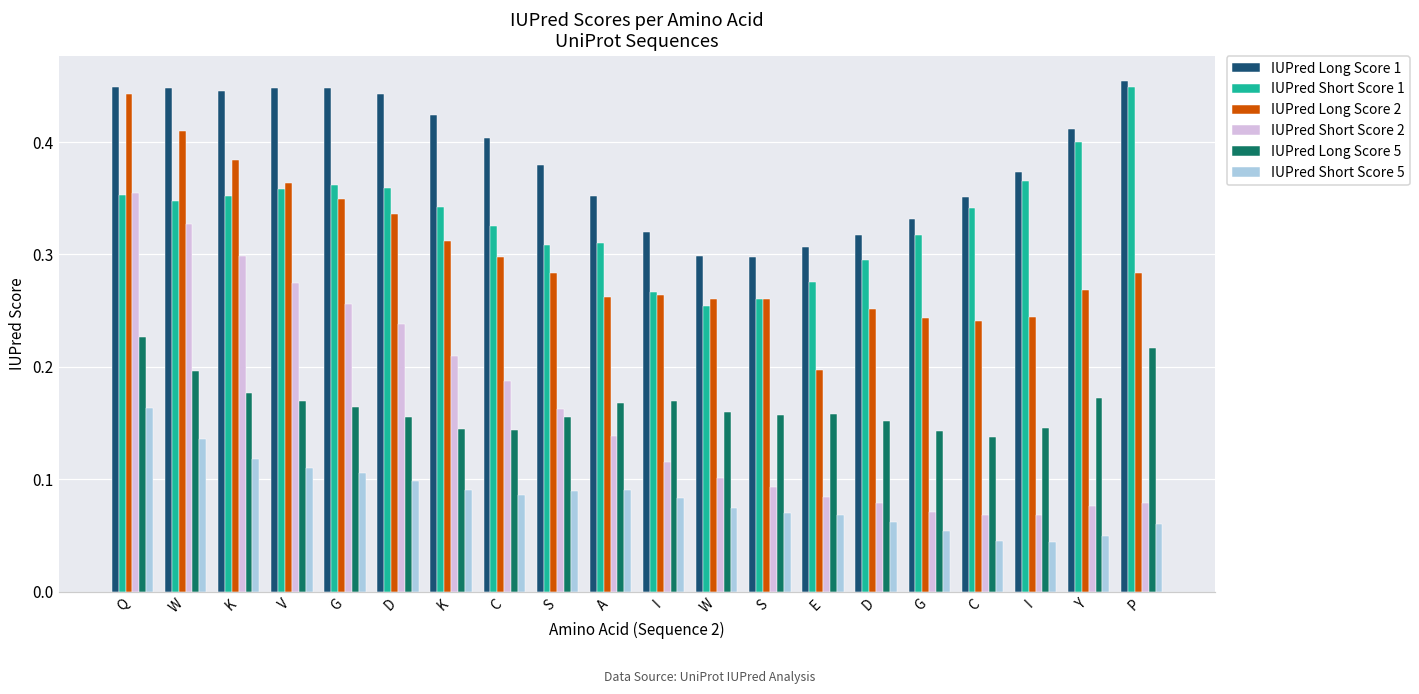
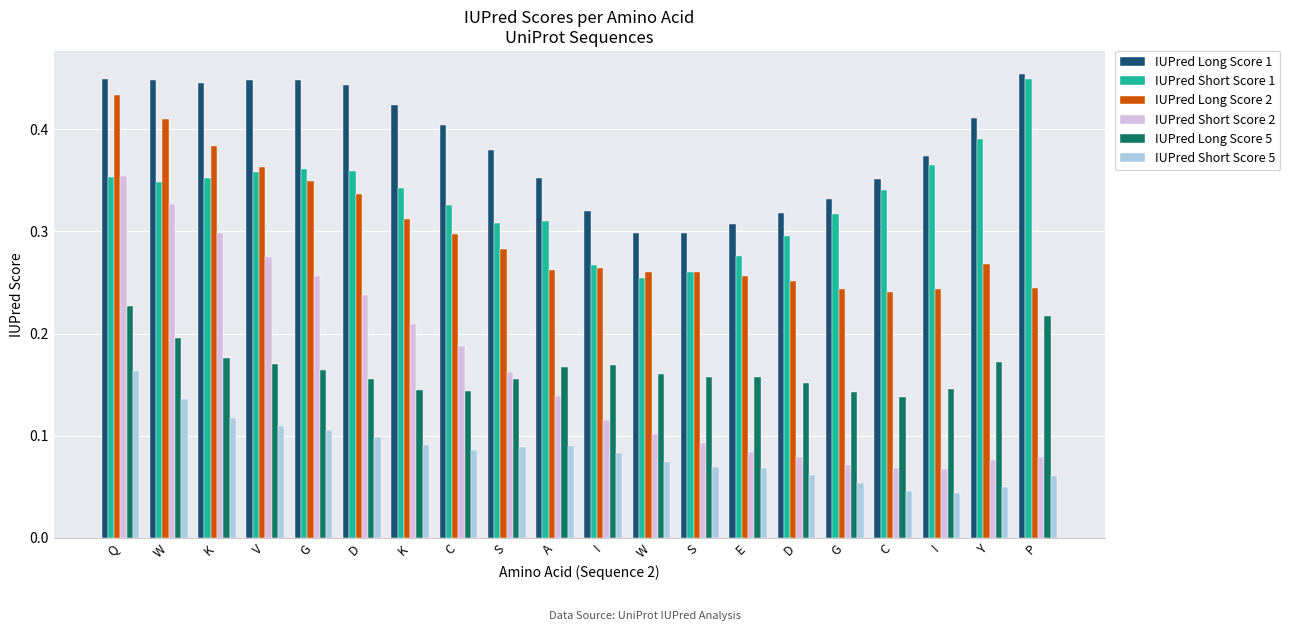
  {
    "IUPred Short Score 1": {
      "Q": 0.353,
      "V": 0.358,
      "A": 0.310,
      "E": 0.275,
-     "Y": 0.400,
+     "Y": 0.390,
      "P": 0.449
    },
    "IUPred Long Score 2": {
-     "Q": 0.443,
+     "Q": 0.433,
      "V": 0.363,
      "A": 0.262,
-     "E": 0.197,
+     "E": 0.257,
      "Y": 0.268,
-     "P": 0.284
+     "P": 0.245
    }
  }
